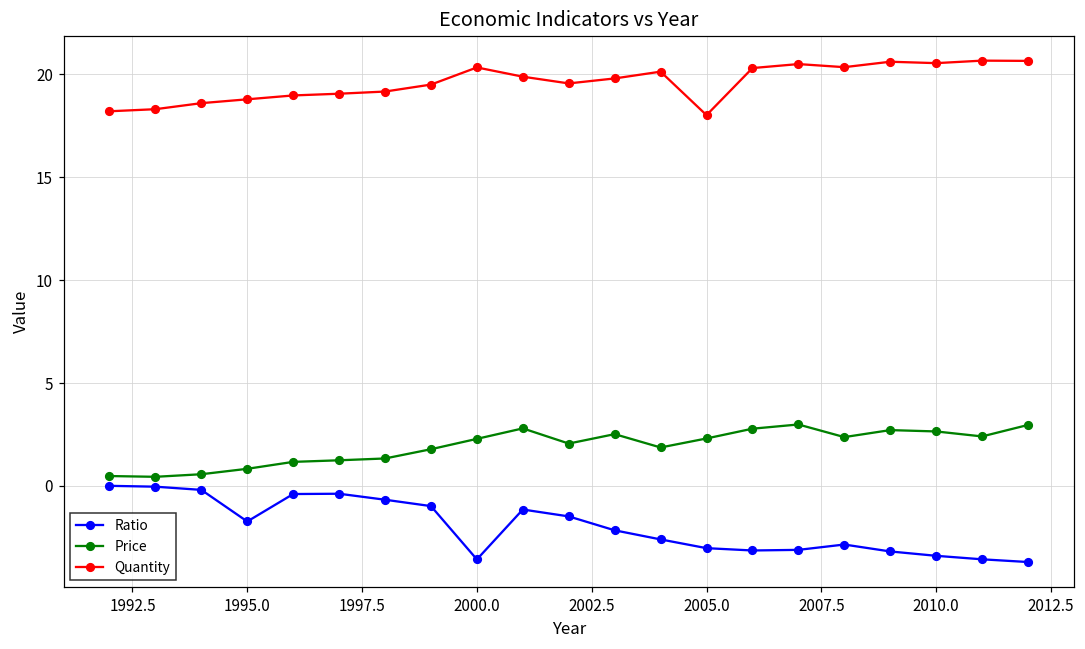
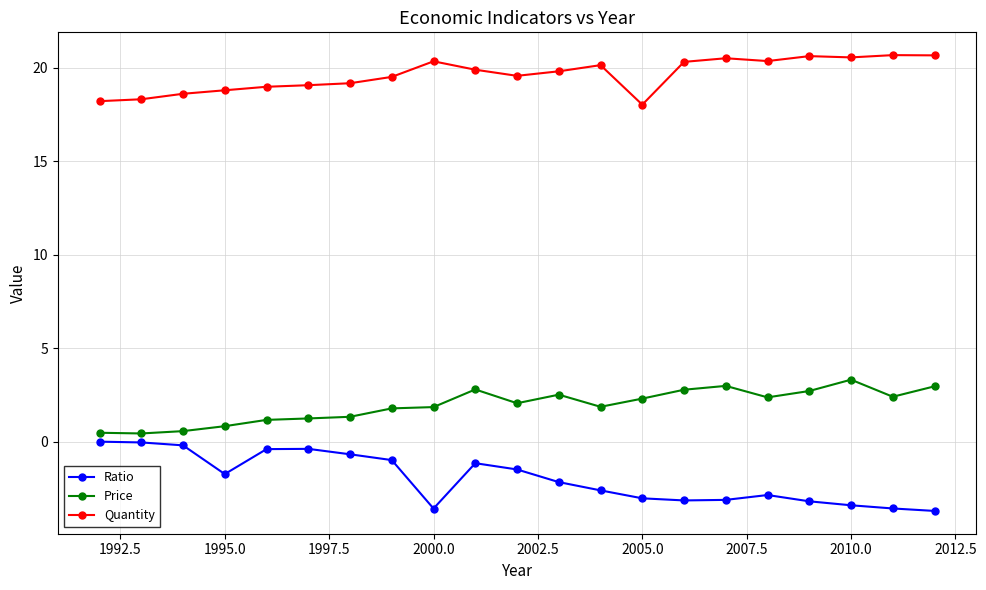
  {
    "Ratio": {
      "1995.0": -1.7,
      "2000.0": -3.6,
      "2005.0": -3.0,
      "2010.0": -3.4
    },
    "Price": {
      "1995.0": 0.8,
-     "2000.0": 2.3,
+     "2000.0": 1.9,
      "2005.0": 2.3,
-     "2010.0": 2.6
+     "2010.0": 3.3
    },
    "Quantity": {
      "1995.0": 18.8,
      "2000.0": 20.3,
      "2005.0": 18.0,
      "2010.0": 20.5
    }
  }
